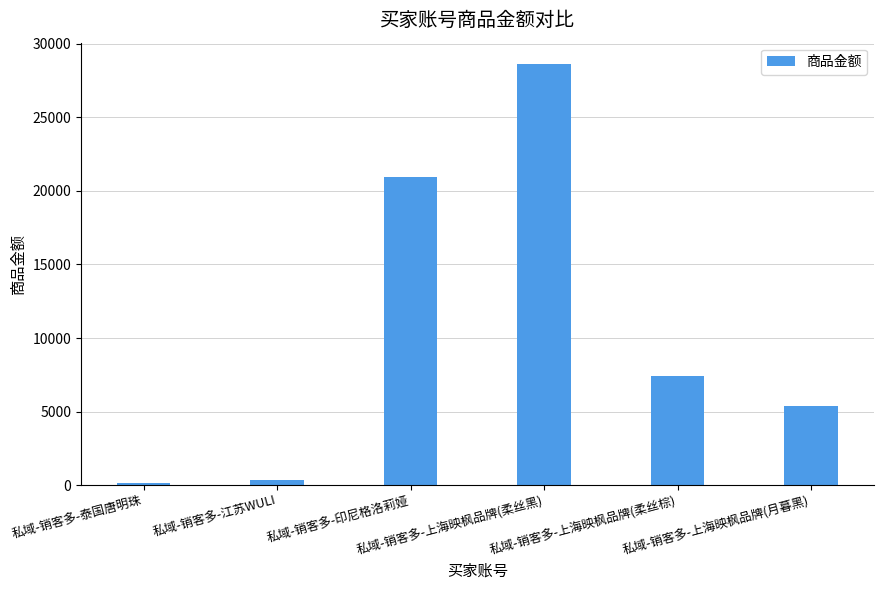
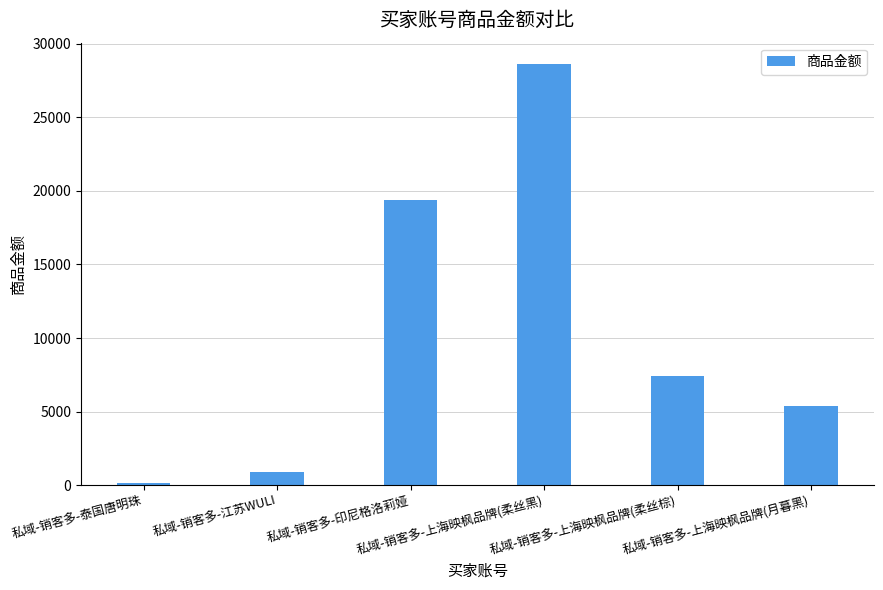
  {
-   "私域-销客多-江苏WULI": 300,
-   "私域-销客多-印尼格洛莉娅": 21000,
+   "私域-销客多-江苏WULI": 900,
+   "私域-销客多-印尼格洛莉娅": 19400,
    "私域-销客多-上海映枫品牌(柔丝黑)": 28700,
    "私域-销客多-上海映枫品牌(柔丝棕)": 7400,
    "私域-销客多-上海映枫品牌(月暮黑)": 5400
  }
